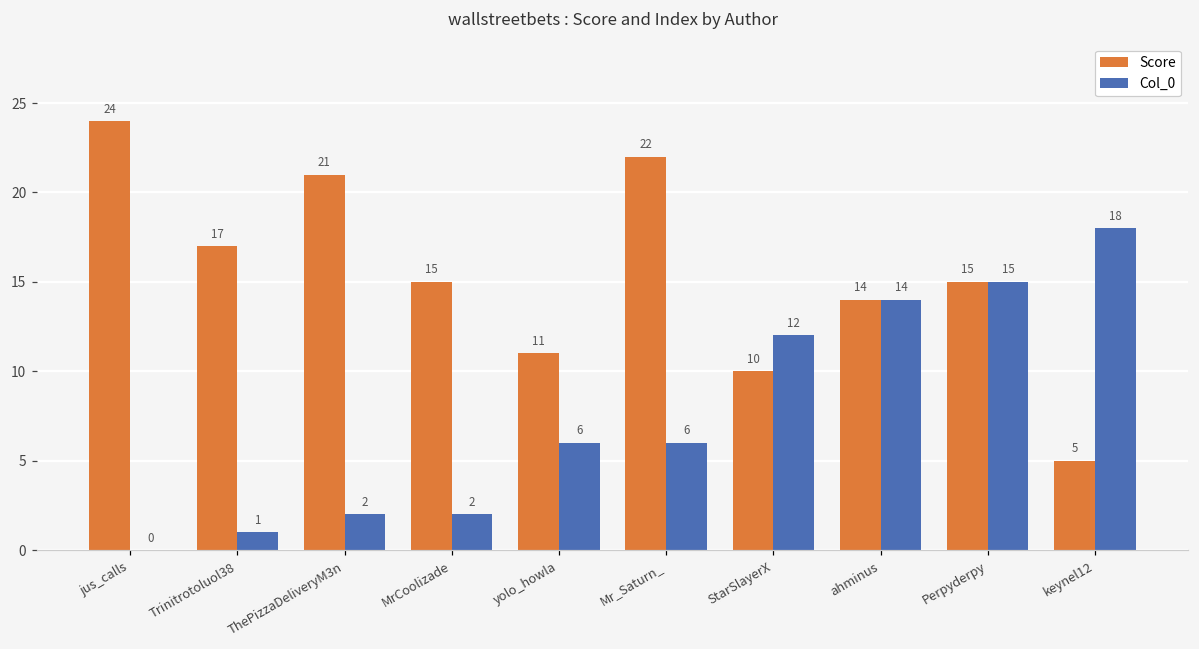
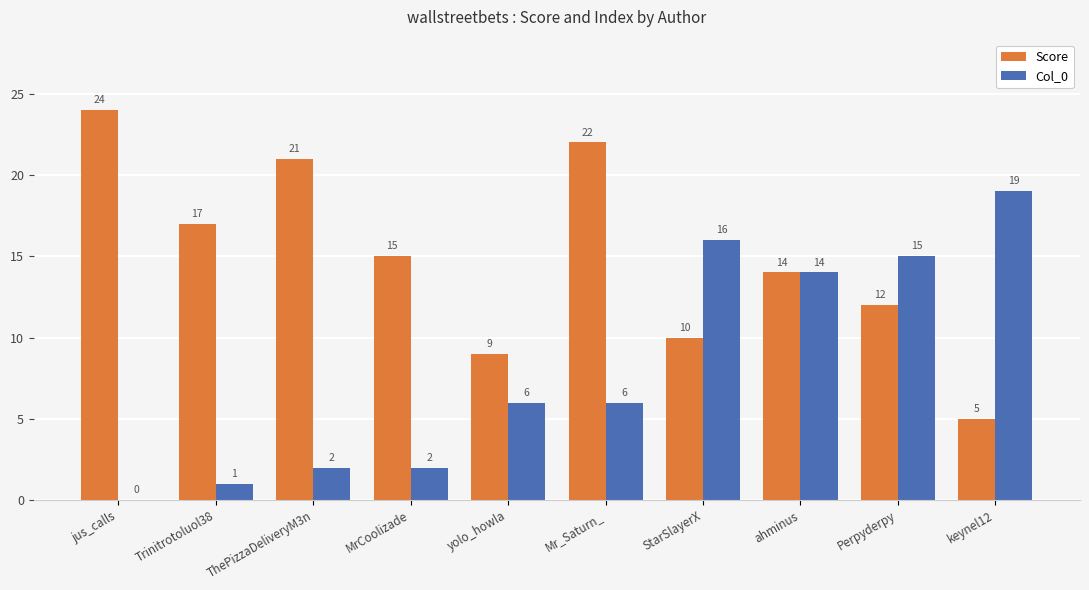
  {
    "Score": {
      "jus_calls": 24,
      "Trinitrotoluol38": 17,
      "ThePizzaDeliveryM3n": 21,
      "MrCoolizade": 15,
-     "yolo_howla": 11,
+     "yolo_howla": 9,
      "Mr_Saturn_": 22,
      "StarSlayerX": 10,
      "ahminus": 14,
-     "Perpyderpy": 15,
+     "Perpyderpy": 12,
      "keynel12": 5
    },
    "Col_0": {
      "jus_calls": 0,
      "Trinitrotoluol38": 1,
      "ThePizzaDeliveryM3n": 2,
      "MrCoolizade": 2,
      "yolo_howla": 6,
      "Mr_Saturn_": 6,
-     "StarSlayerX": 12,
+     "StarSlayerX": 16,
      "ahminus": 14,
      "Perpyderpy": 15,
-     "keynel12": 18
+     "keynel12": 19
    }
  }
